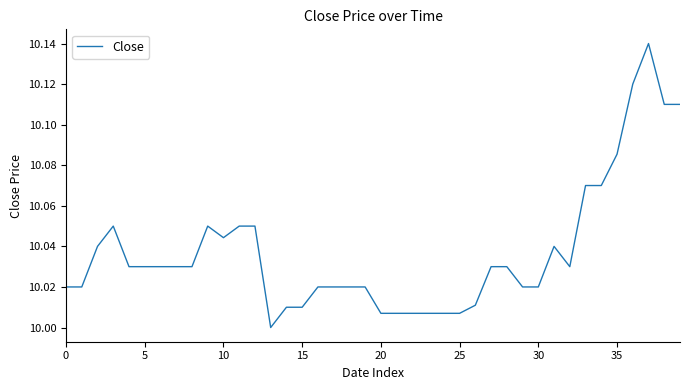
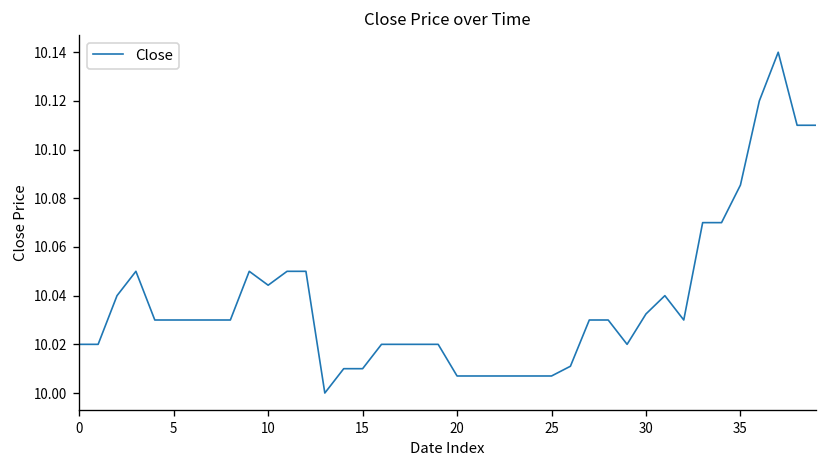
  {
    "0": 10.020,
    "5": 10.030,
    "10": 10.044,
    "15": 10.010,
    "20": 10.007,
    "25": 10.007,
-   "30": 10.020,
+   "30": 10.032,
    "35": 10.085
  }
